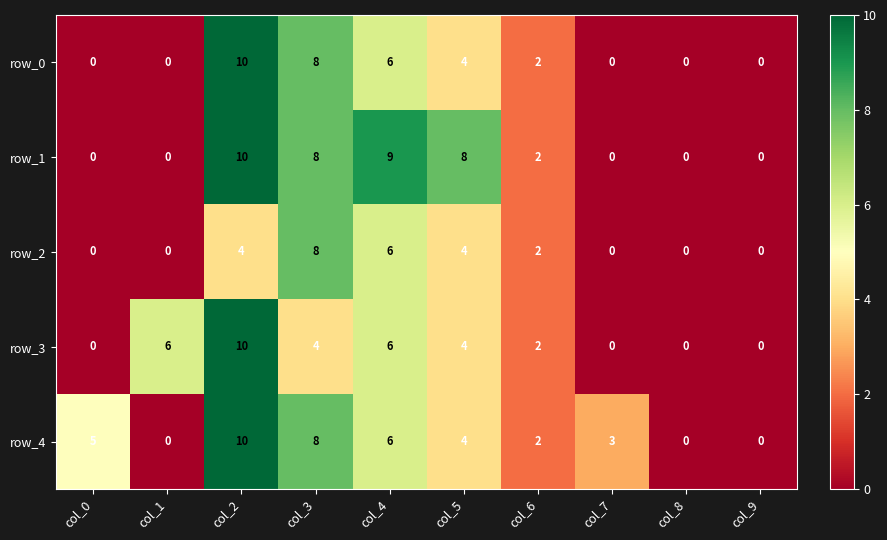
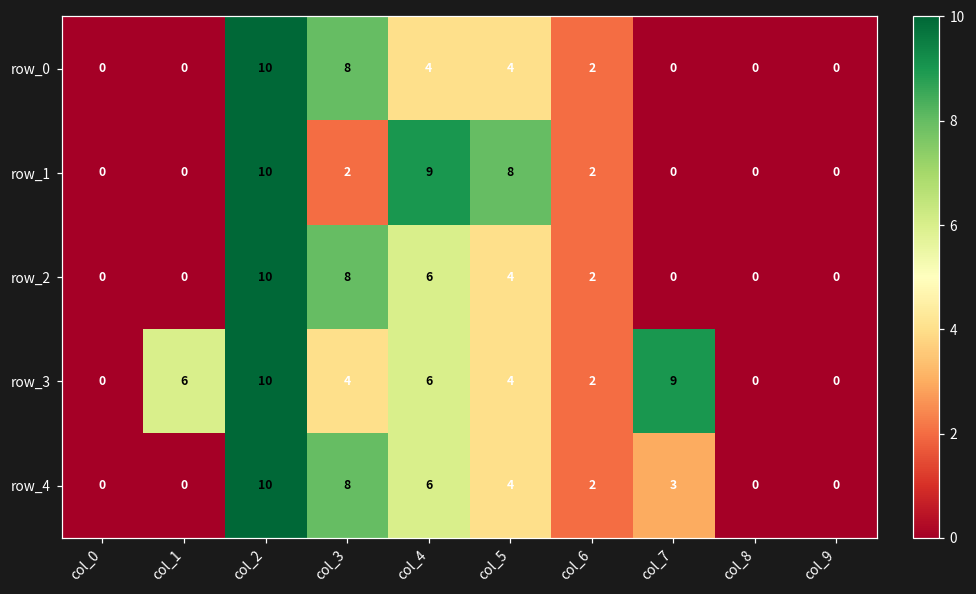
  {
    "row_0": {
      "col_0": 0,
      "col_1": 0,
      "col_2": 10,
      "col_3": 8,
-     "col_4": 6,
+     "col_4": 4,
      "col_5": 4,
      "col_6": 2,
      "col_7": 0,
      "col_8": 0,
      "col_9": 0
    },
    "row_1": {
      "col_0": 0,
      "col_1": 0,
      "col_2": 10,
-     "col_3": 8,
+     "col_3": 2,
      "col_4": 9,
      "col_5": 8,
      "col_6": 2,
      "col_7": 0,
      "col_8": 0,
      "col_9": 0
    },
    "row_2": {
      "col_0": 0,
      "col_1": 0,
-     "col_2": 4,
+     "col_2": 10,
      "col_3": 8,
      "col_4": 6,
      "col_5": 4,
      "col_6": 2,
      "col_7": 0,
      "col_8": 0,
      "col_9": 0
    },
    "row_3": {
      "col_0": 0,
      "col_1": 6,
      "col_2": 10,
      "col_3": 4,
      "col_4": 6,
      "col_5": 4,
      "col_6": 2,
-     "col_7": 0,
+     "col_7": 9,
      "col_8": 0,
      "col_9": 0
    },
    "row_4": {
-     "col_0": 5,
+     "col_0": 0,
      "col_1": 0,
      "col_2": 10,
      "col_3": 8,
      "col_4": 6,
      "col_5": 4,
      "col_6": 2,
      "col_7": 3,
      "col_8": 0,
      "col_9": 0
    }
  }
